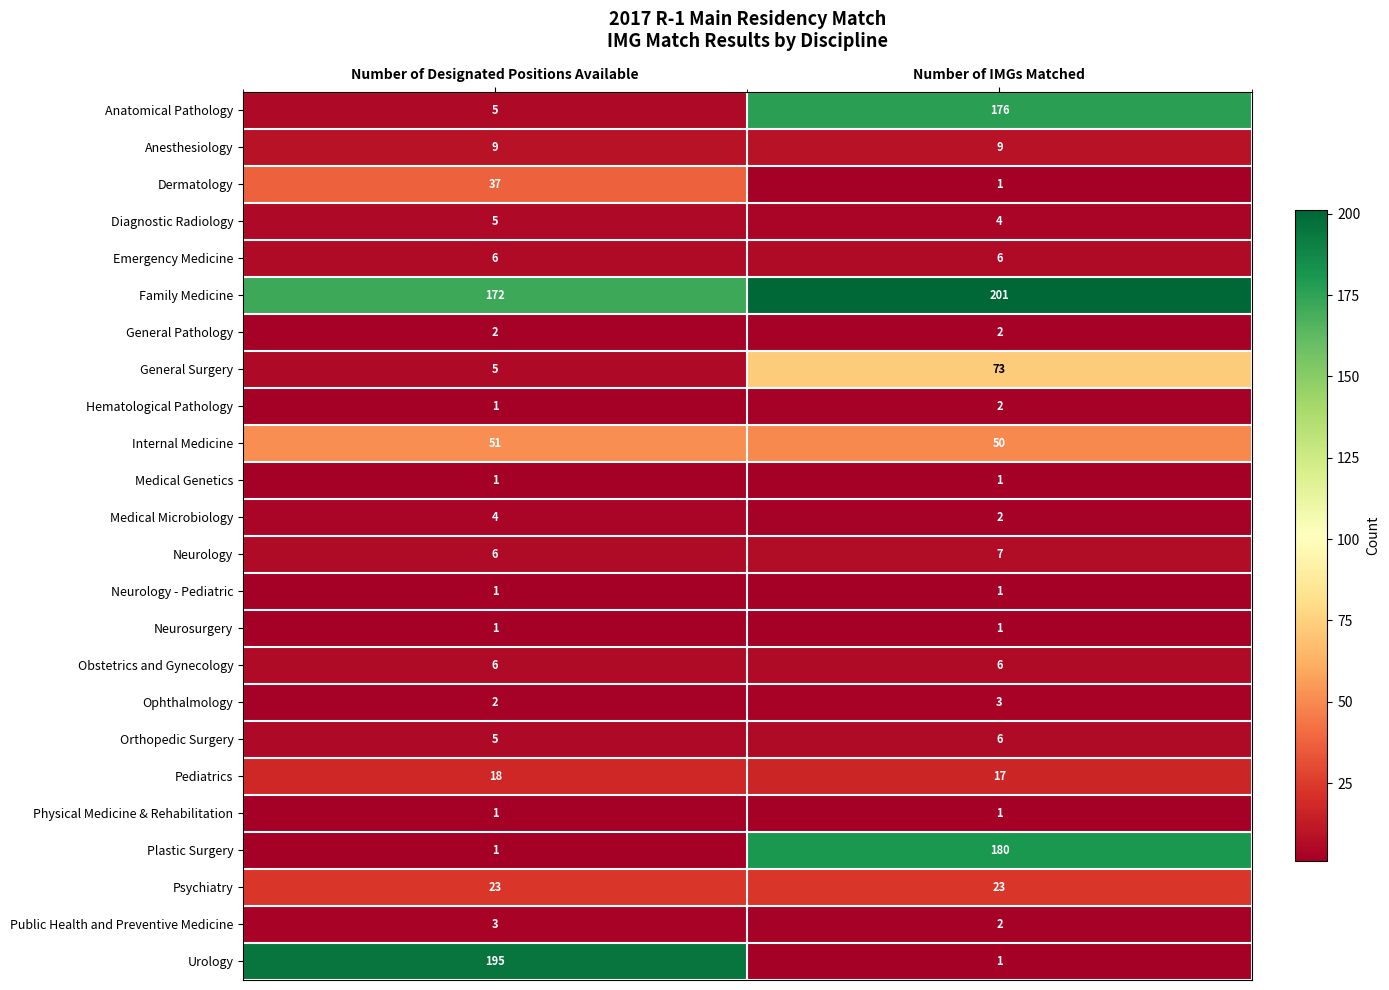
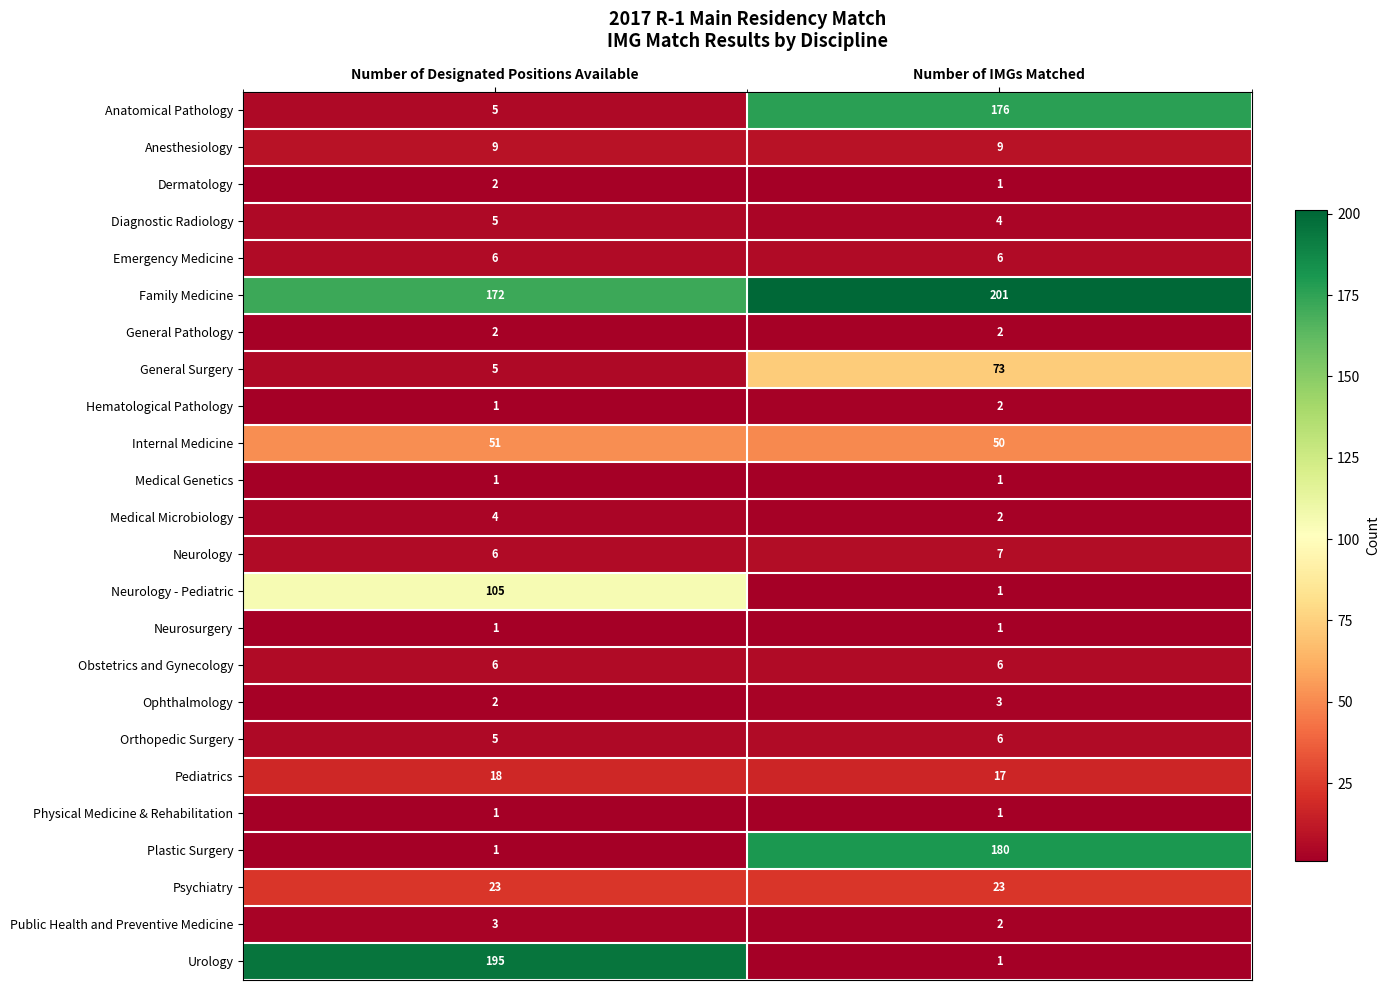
  {
    "Anatomical Pathology": {
      "Number of Designated Positions Available": 5,
      "Number of IMGs Matched": 176
    },
    "Anesthesiology": {
      "Number of Designated Positions Available": 9,
      "Number of IMGs Matched": 9
    },
    "Dermatology": {
-     "Number of Designated Positions Available": 37,
+     "Number of Designated Positions Available": 2,
      "Number of IMGs Matched": 1
    },
    "Diagnostic Radiology": {
      "Number of Designated Positions Available": 5,
      "Number of IMGs Matched": 4
    },
    "Emergency Medicine": {
      "Number of Designated Positions Available": 6,
      "Number of IMGs Matched": 6
    },
    "Family Medicine": {
      "Number of Designated Positions Available": 172,
      "Number of IMGs Matched": 201
    },
    "General Pathology": {
      "Number of Designated Positions Available": 2,
      "Number of IMGs Matched": 2
    },
    "General Surgery": {
      "Number of Designated Positions Available": 5,
      "Number of IMGs Matched": 73
    },
    "Hematological Pathology": {
      "Number of Designated Positions Available": 1,
      "Number of IMGs Matched": 2
    },
    "Internal Medicine": {
      "Number of Designated Positions Available": 51,
      "Number of IMGs Matched": 50
    },
    "Medical Genetics": {
      "Number of Designated Positions Available": 1,
      "Number of IMGs Matched": 1
    },
    "Medical Microbiology": {
      "Number of Designated Positions Available": 4,
      "Number of IMGs Matched": 2
    },
    "Neurology": {
      "Number of Designated Positions Available": 6,
      "Number of IMGs Matched": 7
    },
    "Neurology - Pediatric": {
-     "Number of Designated Positions Available": 1,
+     "Number of Designated Positions Available": 105,
      "Number of IMGs Matched": 1
    },
    "Neurosurgery": {
      "Number of Designated Positions Available": 1,
      "Number of IMGs Matched": 1
    },
    "Obstetrics and Gynecology": {
      "Number of Designated Positions Available": 6,
      "Number of IMGs Matched": 6
    },
    "Ophthalmology": {
      "Number of Designated Positions Available": 2,
      "Number of IMGs Matched": 3
    },
    "Orthopedic Surgery": {
      "Number of Designated Positions Available": 5,
      "Number of IMGs Matched": 6
    },
    "Pediatrics": {
      "Number of Designated Positions Available": 18,
      "Number of IMGs Matched": 17
    },
    "Physical Medicine & Rehabilitation": {
      "Number of Designated Positions Available": 1,
      "Number of IMGs Matched": 1
    },
    "Plastic Surgery": {
      "Number of Designated Positions Available": 1,
      "Number of IMGs Matched": 180
    },
    "Psychiatry": {
      "Number of Designated Positions Available": 23,
      "Number of IMGs Matched": 23
    },
    "Public Health and Preventive Medicine": {
      "Number of Designated Positions Available": 3,
      "Number of IMGs Matched": 2
    },
    "Urology": {
      "Number of Designated Positions Available": 195,
      "Number of IMGs Matched": 1
    }
  }
